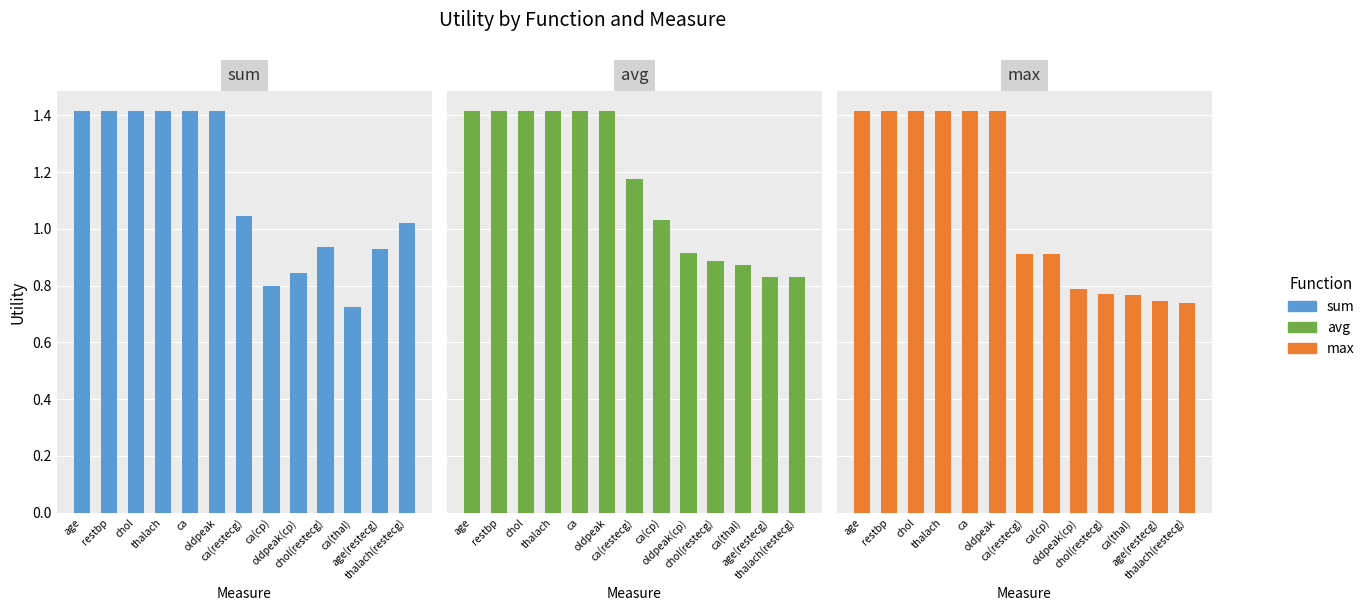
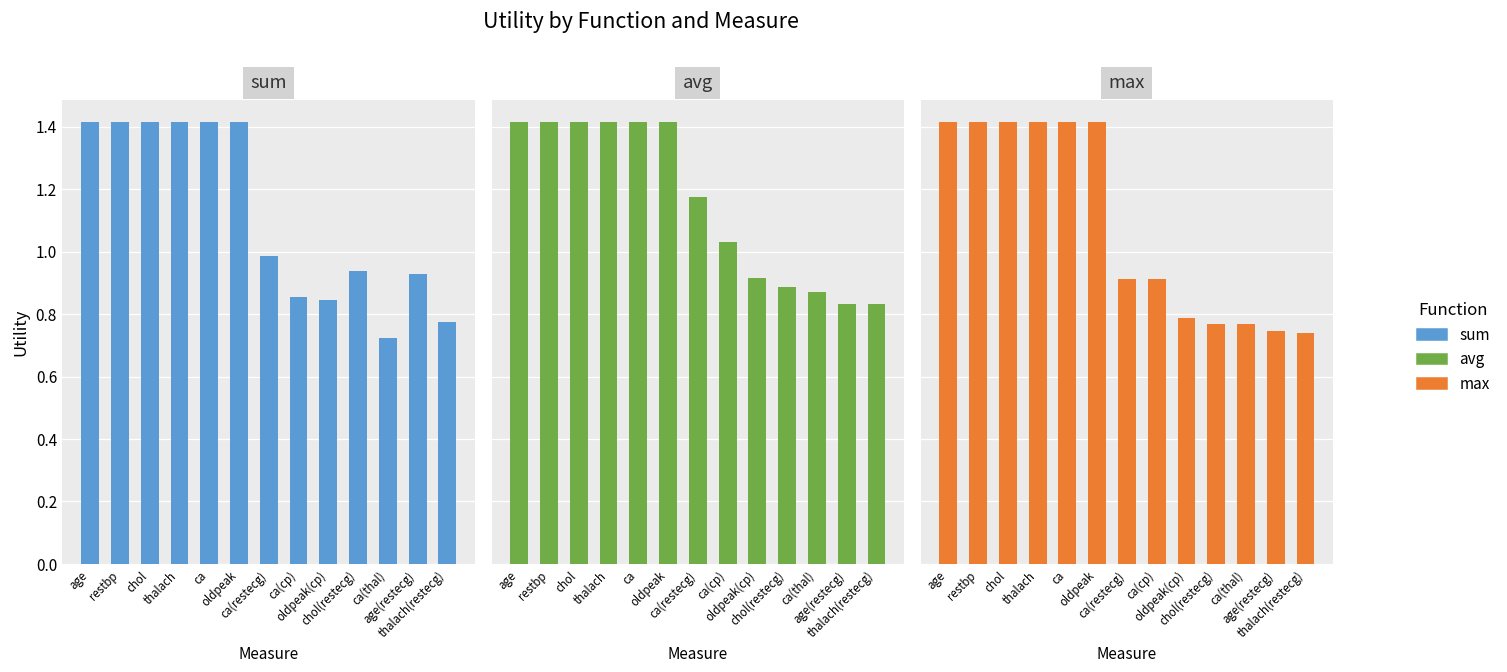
  {
    "sum": {
      "age": 1.41,
      "restbp": 1.41,
      "chol": 1.41,
      "thalach": 1.41,
      "ca": 1.41,
      "oldpeak": 1.41,
-     "ca(restecg)": 1.04,
-     "ca(cp)": 0.80,
+     "ca(restecg)": 0.99,
+     "ca(cp)": 0.85,
      "oldpeak(cp)": 0.84,
      "chol(restecg)": 0.94,
      "ca(thal)": 0.72,
      "age(restecg)": 0.93,
-     "thalach(restecg)": 1.02
+     "thalach(restecg)": 0.77
    }
  }
